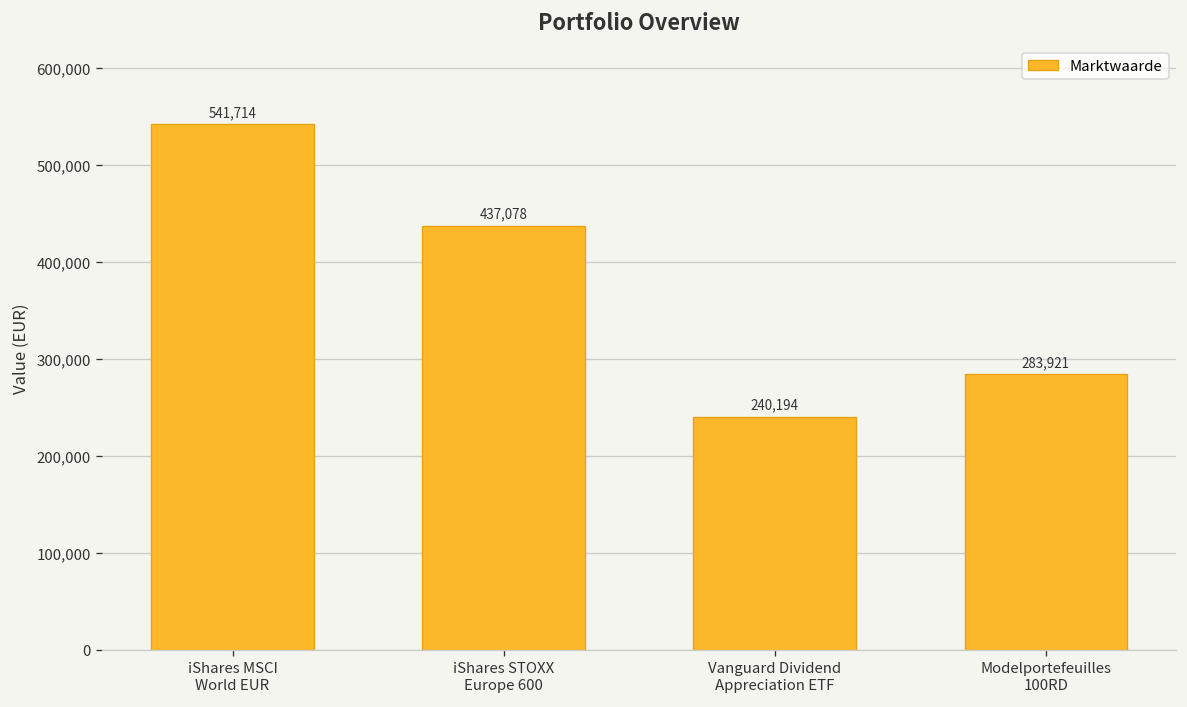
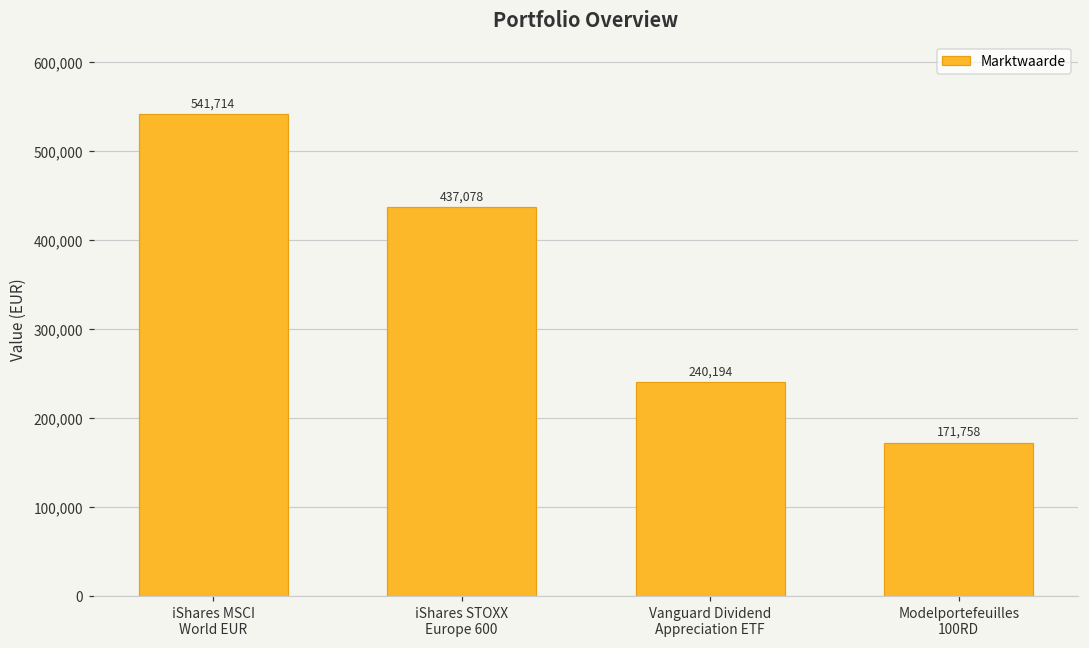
  {
    "iShares MSCI World EUR": "541,714",
    "iShares STOXX Europe 600": "437,078",
    "Vanguard Dividend Appreciation ETF": "240,194",
-   "Modelportefeuilles 100RD": "283,921"
+   "Modelportefeuilles 100RD": "171,758"
  }
